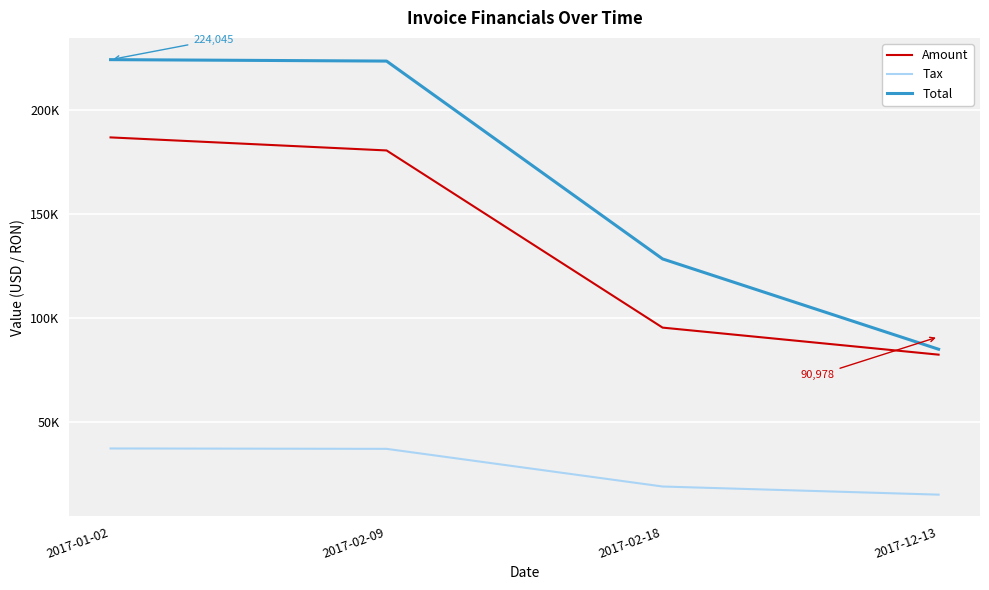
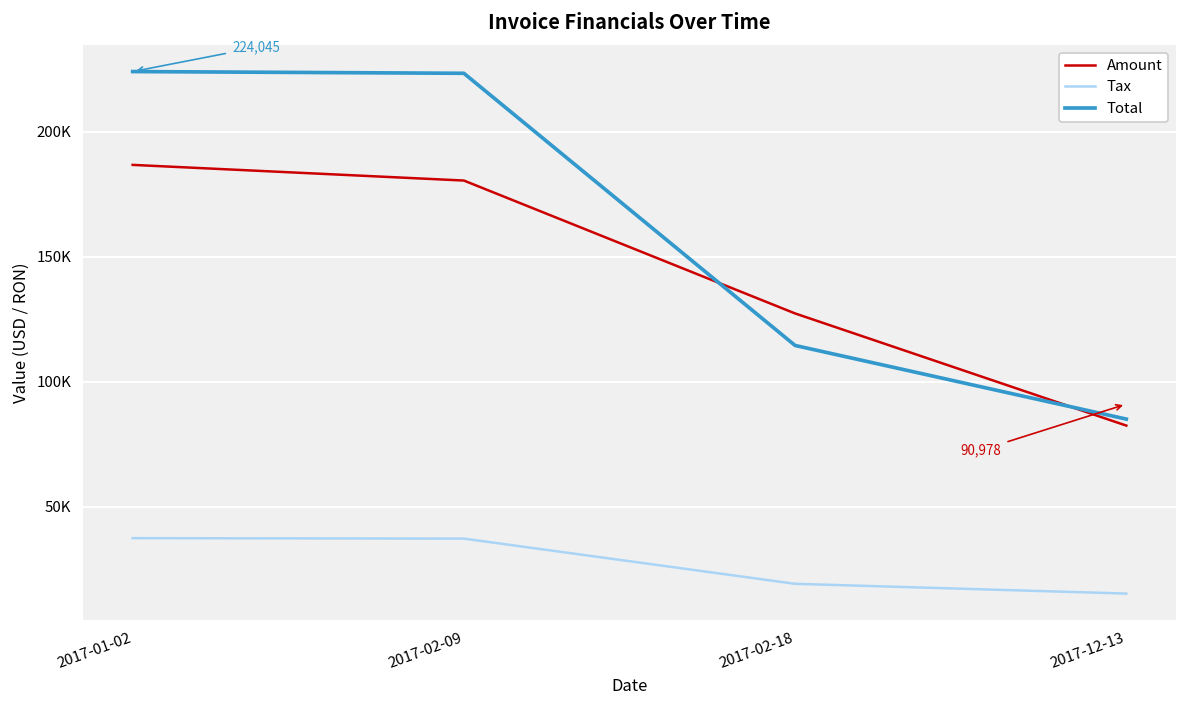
  {
    "Amount": {
      "2017-01-02": 187000,
      "2017-02-09": 180000,
-     "2017-02-18": 95000
+     "2017-02-18": 127000
    },
    "Tax": {
      "2017-01-02": 37000,
      "2017-02-09": 37000,
      "2017-02-18": 19000,
      "2017-12-13": 15000
    },
    "Total": {
      "2017-02-09": 223000,
-     "2017-02-18": 128000
+     "2017-02-18": 114000
    }
  }
